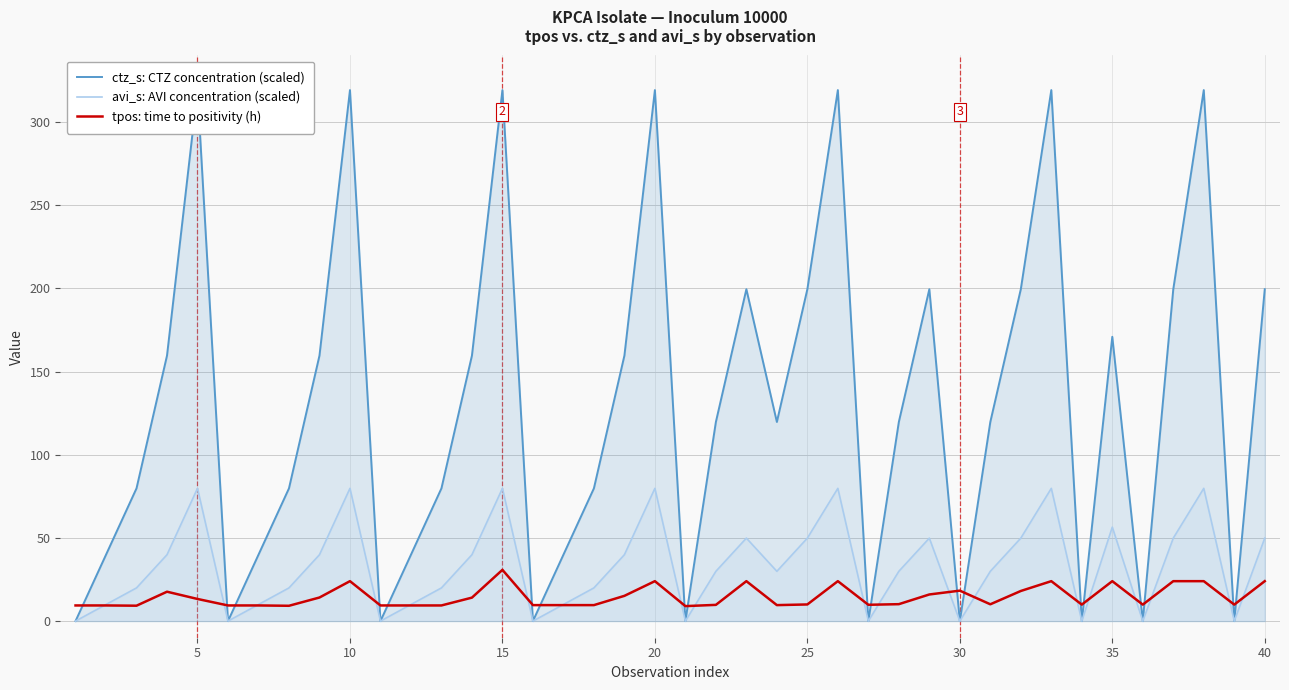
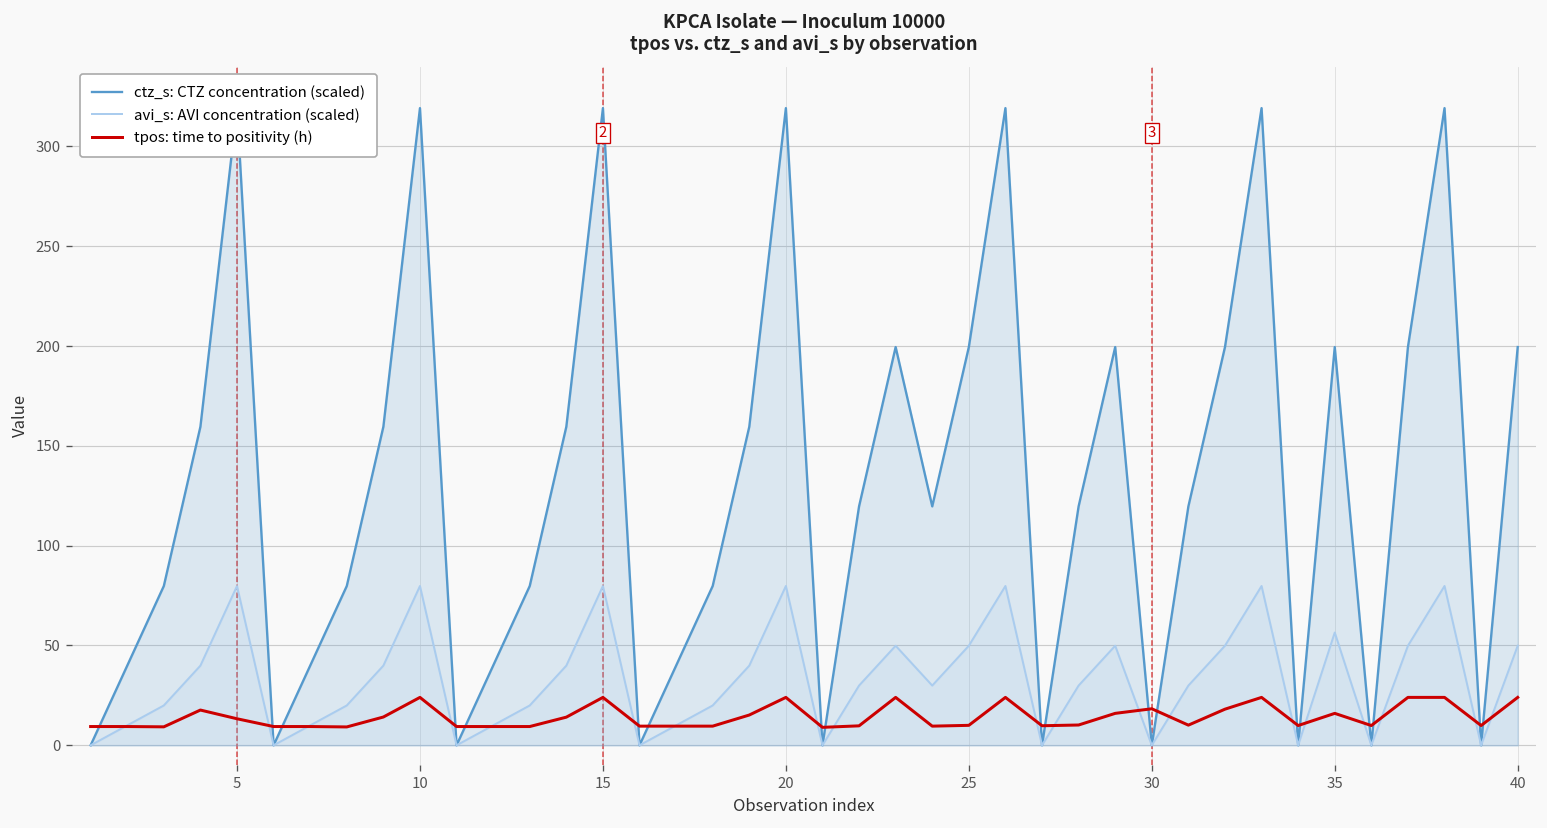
  {
    "ctz_s: CTZ concentration (scaled)": {
      "10": 319,
      "20": 319,
      "25": 200,
-     "35": 171,
+     "35": 200,
      "40": 200
    },
    "avi_s: AVI concentration (scaled)": {
      "5": 80,
      "10": 80,
      "15": 80,
      "20": 80,
      "25": 50,
      "35": 56,
      "40": 50
    },
    "tpos: time to positivity (h)": {
      "5": 13,
      "10": 24,
-     "15": 31,
+     "15": 24,
      "20": 24,
      "25": 10,
      "30": 18,
-     "35": 24,
+     "35": 16,
      "40": 24
    }
  }
